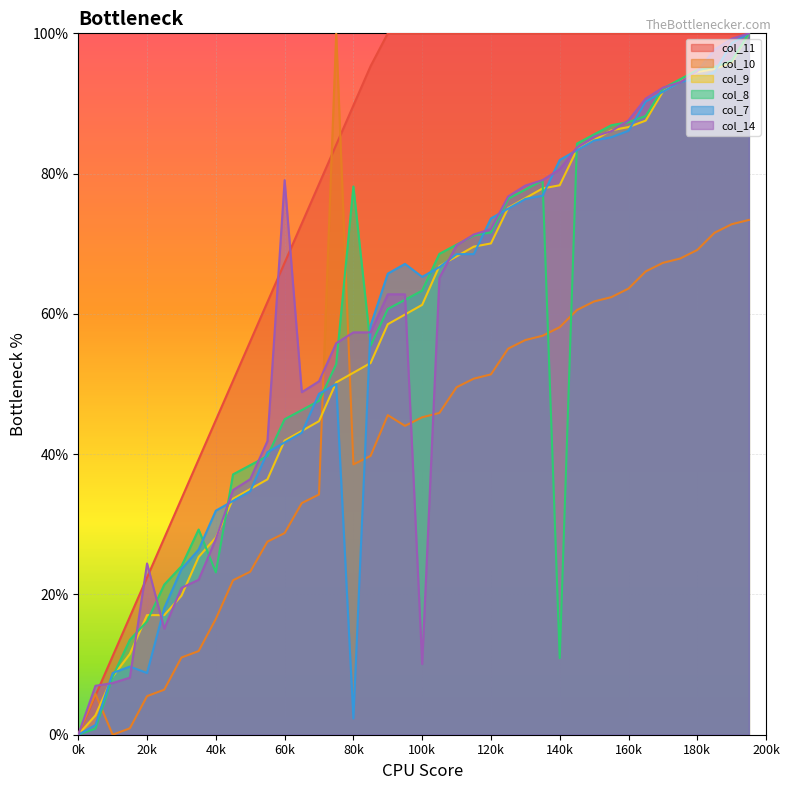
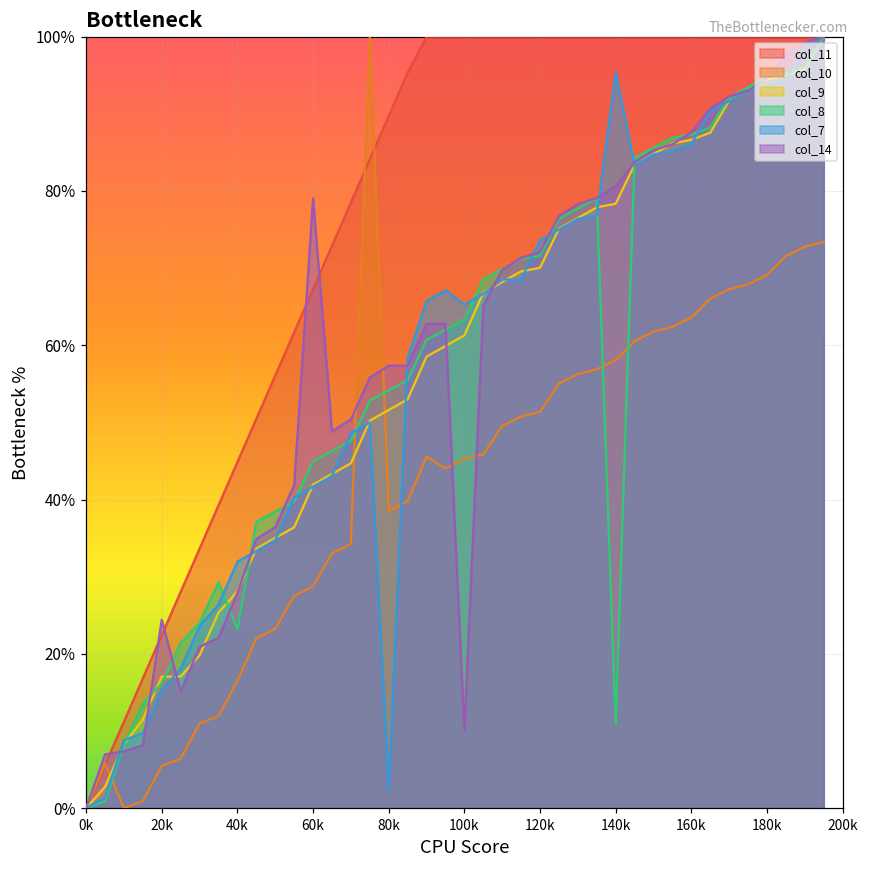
  {
    "col_8": {
      "20k": "16%",
      "40k": "23%",
      "60k": "45%",
-     "80k": "78%",
+     "80k": "54%",
      "100k": "63%",
      "120k": "72%",
      "140k": "11%"
    },
    "col_7": {
-     "20k": "9%",
+     "20k": "15%",
      "40k": "32%",
      "80k": "2%",
      "100k": "65%",
      "120k": "74%",
-     "140k": "82%",
+     "140k": "95%",
      "160k": "86%"
    },
    "col_14": {
      "20k": "24%",
      "60k": "79%",
      "80k": "57%",
      "100k": "10%",
      "120k": "72%",
      "140k": "81%"
    }
  }
